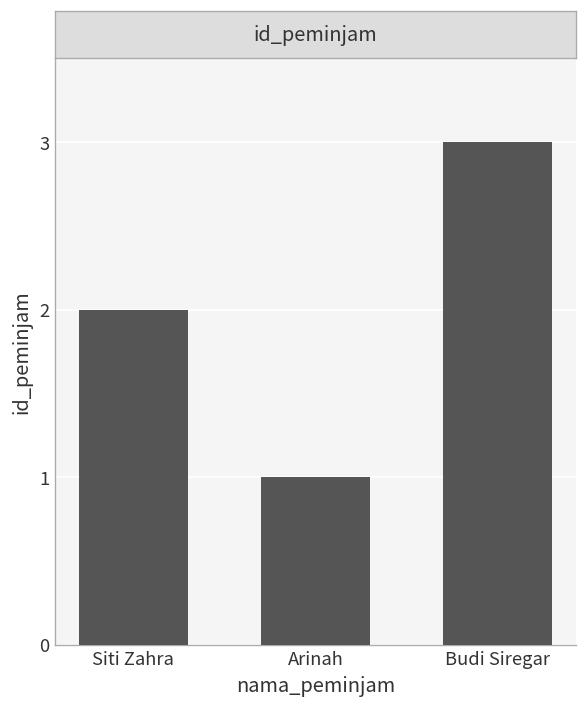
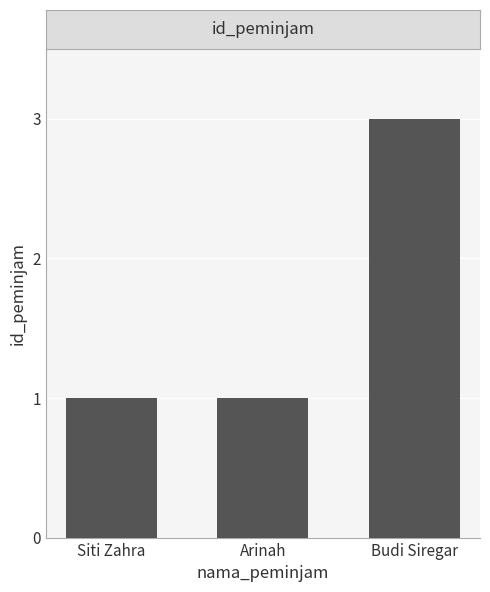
  {
-   "Siti Zahra": 2,
+   "Siti Zahra": 1,
    "Arinah": 1,
    "Budi Siregar": 3
  }
